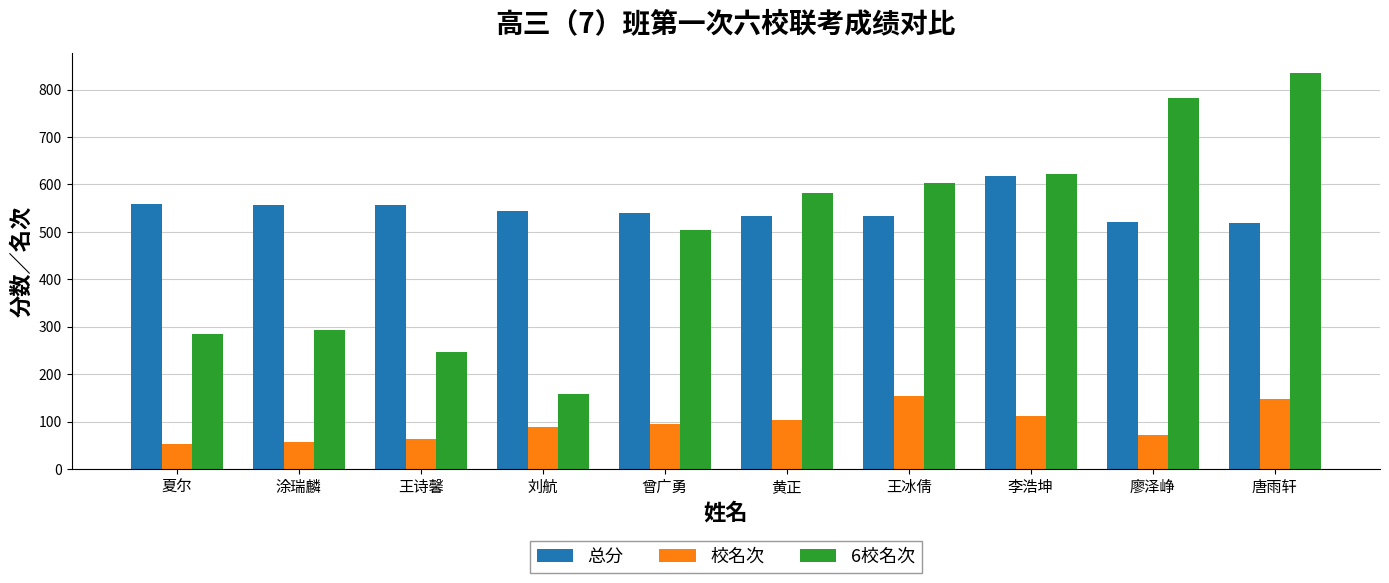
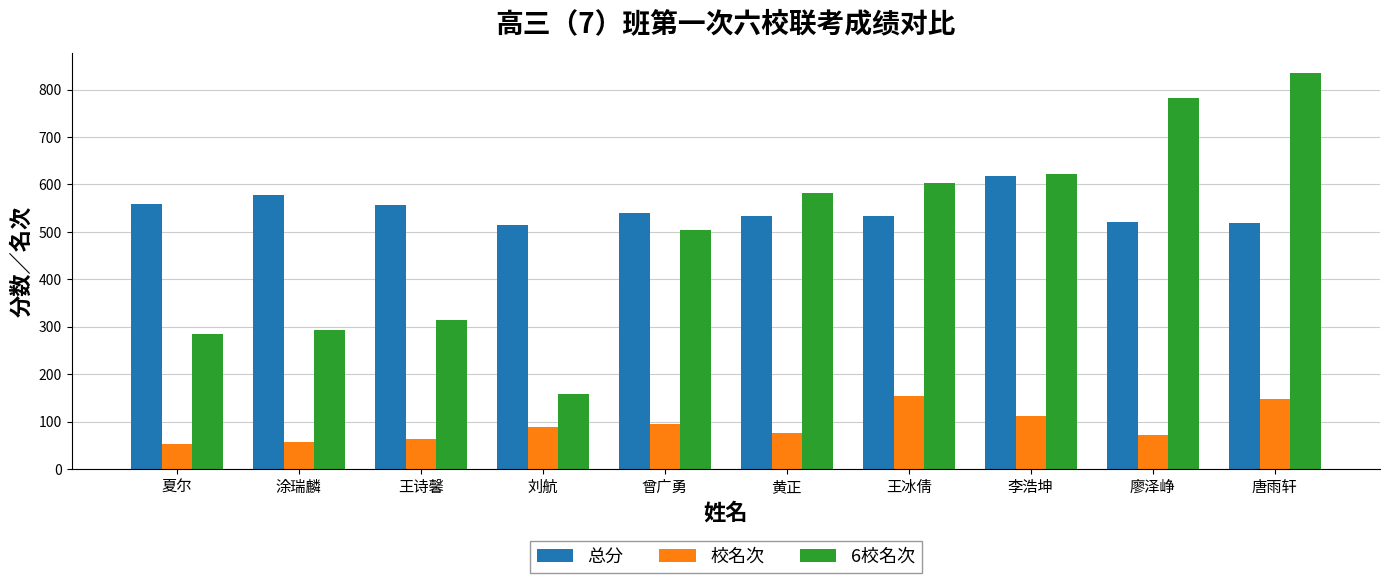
  {
    "总分": {
      "夏尔": 560,
-     "涂瑞麟": 560,
+     "涂瑞麟": 580,
      "王诗馨": 560,
-     "刘航": 540,
+     "刘航": 510,
      "曾广勇": 540,
      "黄正": 530,
      "王冰倩": 530,
      "李浩坤": 620,
      "廖泽峥": 520,
      "唐雨轩": 520
    },
    "校名次": {
      "夏尔": 50,
      "涂瑞麟": 60,
      "王诗馨": 60,
      "刘航": 90,
      "曾广勇": 90,
-     "黄正": 100,
+     "黄正": 80,
      "王冰倩": 150,
      "李浩坤": 110,
      "廖泽峥": 70,
      "唐雨轩": 150
    },
    "6校名次": {
      "夏尔": 290,
      "涂瑞麟": 290,
-     "王诗馨": 250,
+     "王诗馨": 310,
      "刘航": 160,
      "曾广勇": 500,
      "黄正": 580,
      "王冰倩": 600,
      "李浩坤": 620,
      "廖泽峥": 780,
      "唐雨轩": 840
    }
  }
